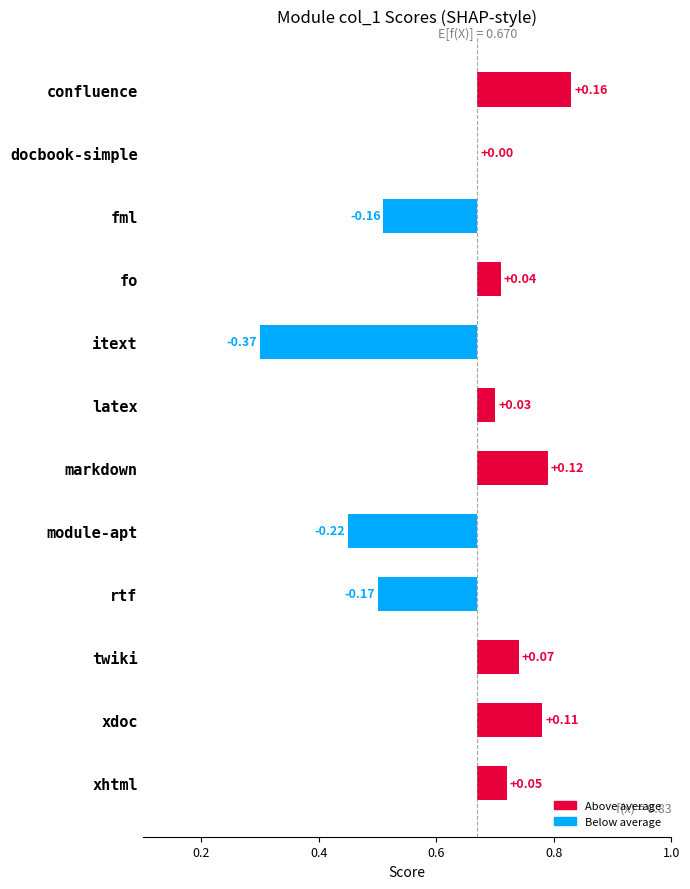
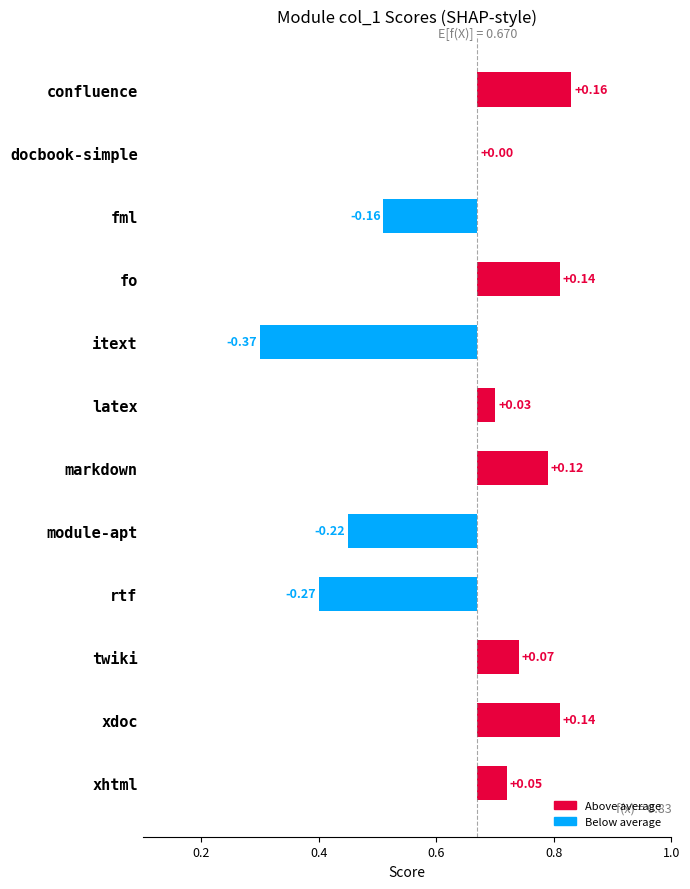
  {
    "confluence": "+0.16",
    "docbook-simple": "+0.00",
    "fml": "-0.16",
-   "fo": "+0.04",
+   "fo": "+0.14",
    "itext": "-0.37",
    "latex": "+0.03",
    "markdown": "+0.12",
    "module-apt": "-0.22",
-   "rtf": "-0.17",
+   "rtf": "-0.27",
    "twiki": "+0.07",
-   "xdoc": "+0.11",
+   "xdoc": "+0.14",
    "xhtml": "+0.05"
  }
